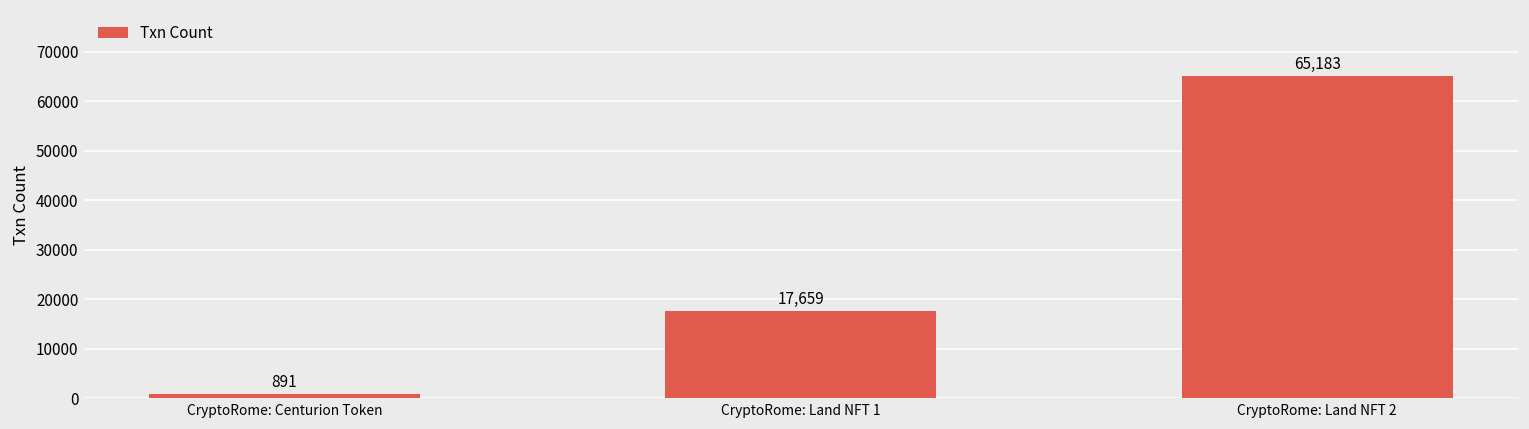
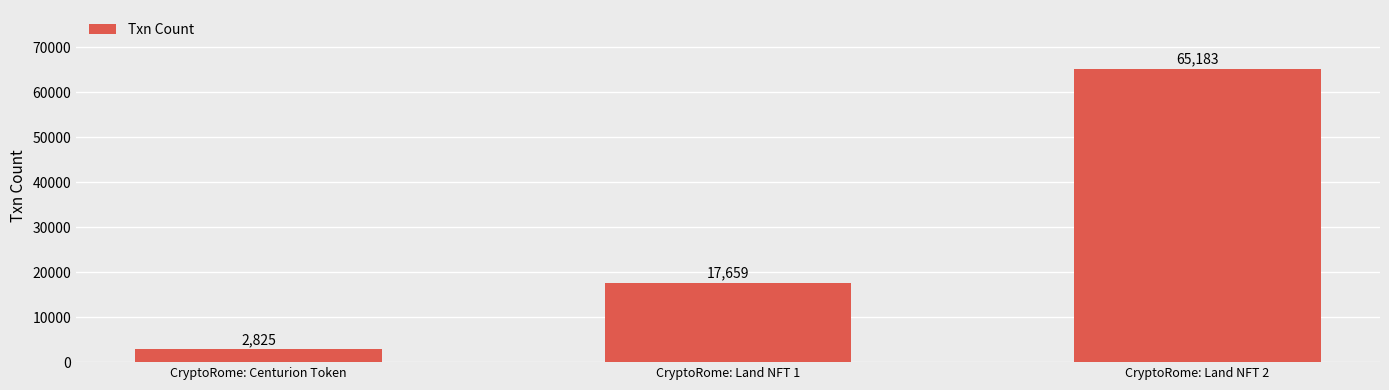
  {
-   "CryptoRome: Centurion Token": "891",
+   "CryptoRome: Centurion Token": "2,825",
    "CryptoRome: Land NFT 1": "17,659",
    "CryptoRome: Land NFT 2": "65,183"
  }
